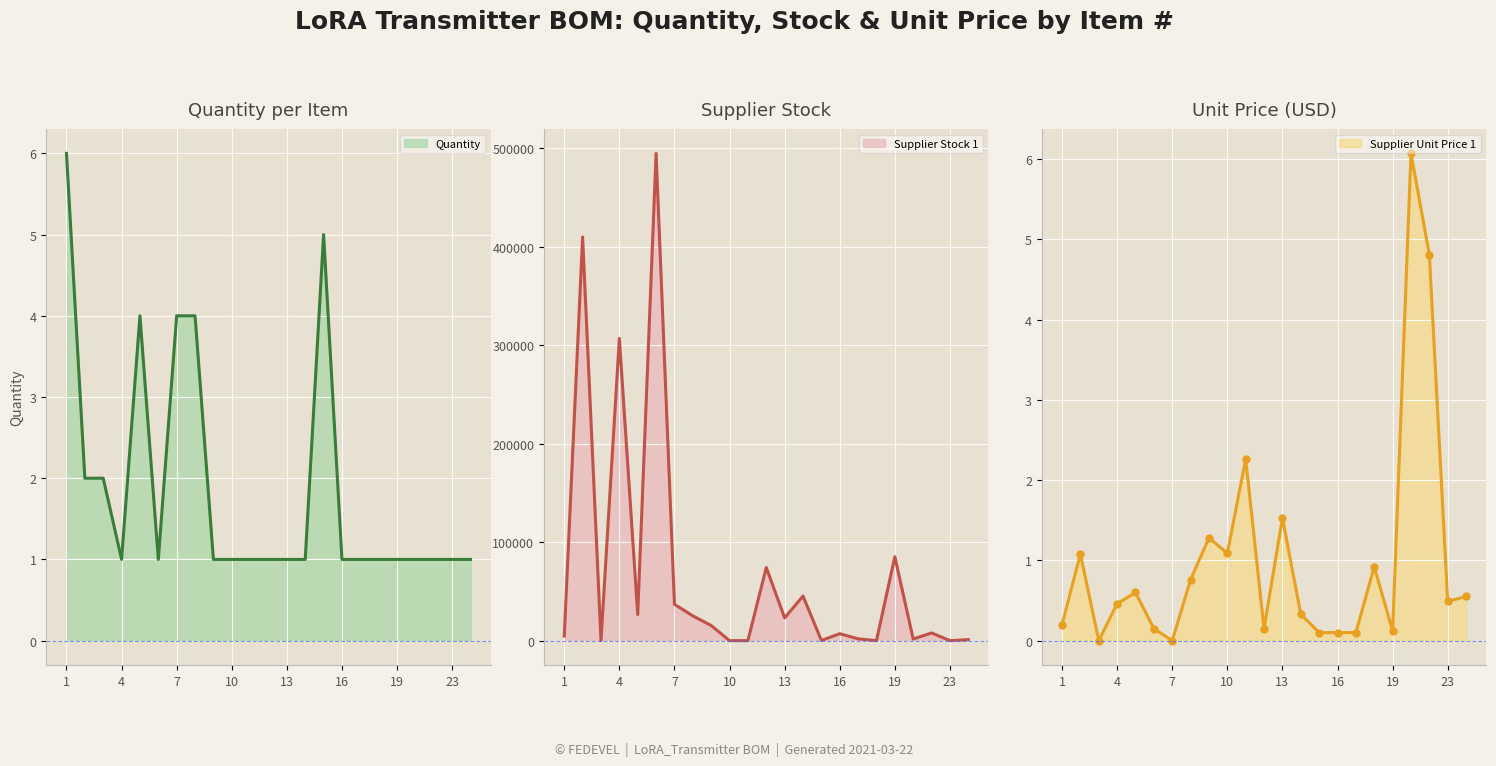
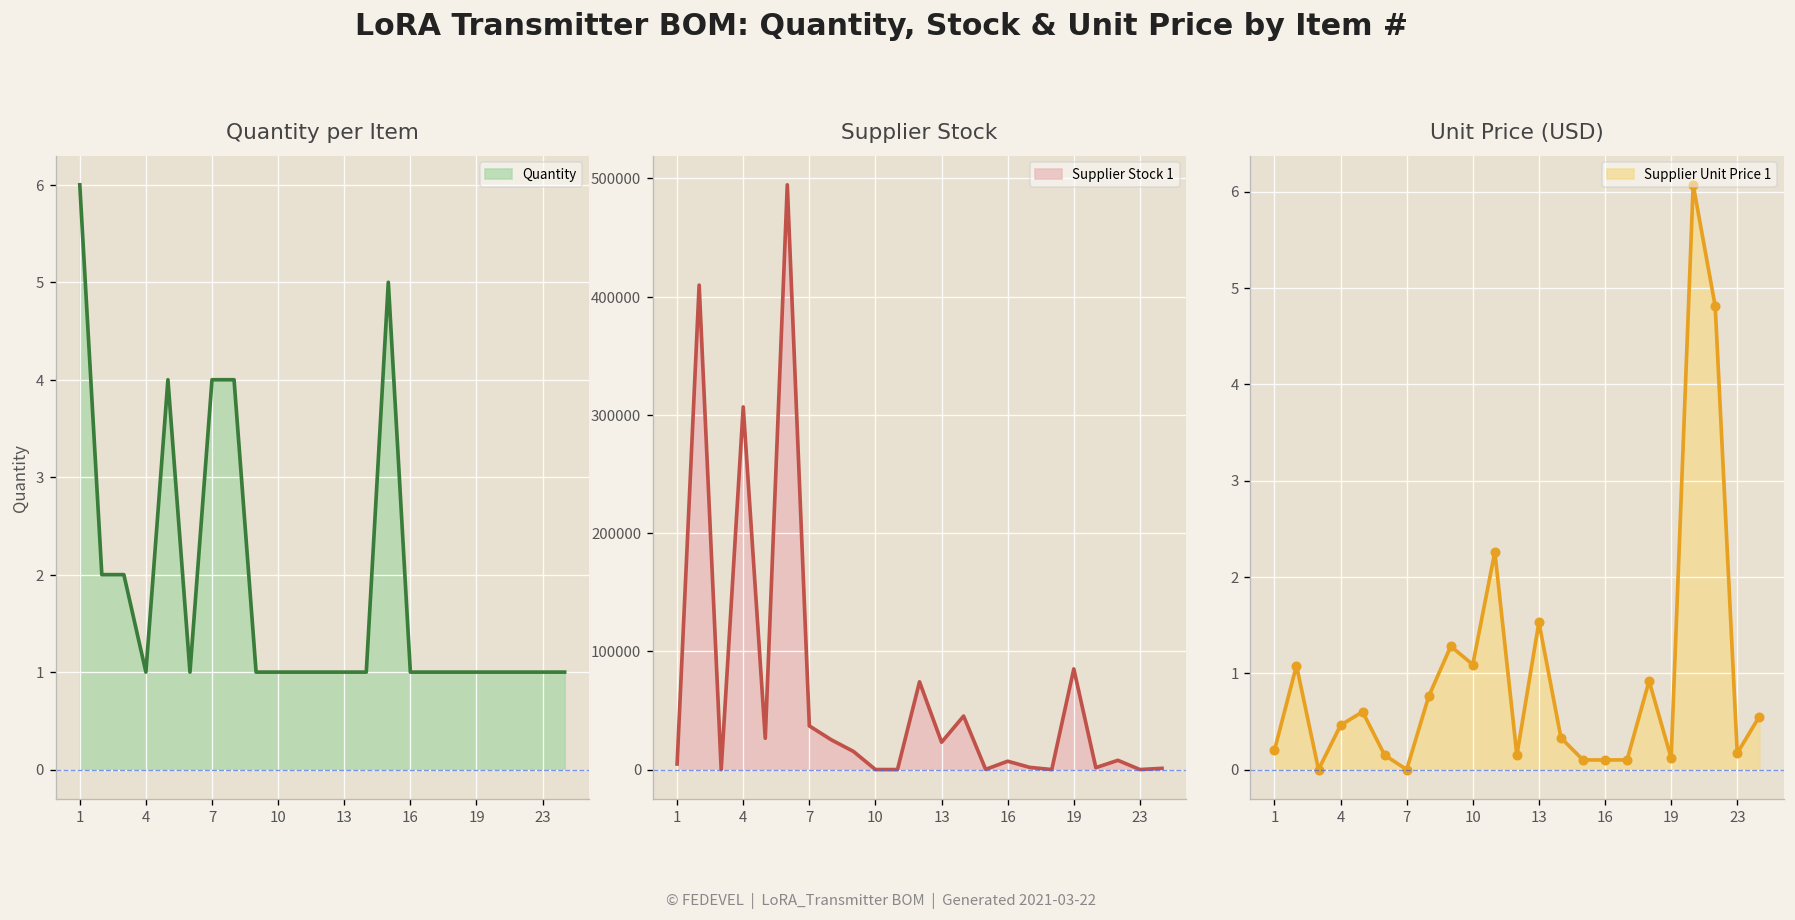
  {
    "Quantity per Item": {
      "23": 1.0
    },
    "Supplier Stock": {
      "23": 0
    },
    "Unit Price (USD)": {
-     "23": 0.5
+     "23": 0.2
    }
  }
